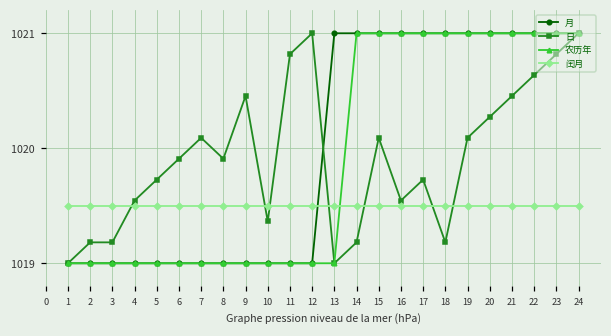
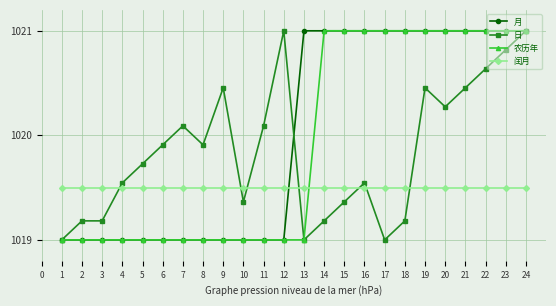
  {
    "月": {
      "13": 1021.00
    },
    "日": {
      "2": 1019.18,
      "3": 1019.18,
      "4": 1019.55,
      "5": 1019.73,
      "6": 1019.91,
      "7": 1020.09,
      "8": 1019.91,
      "9": 1020.45,
      "10": 1019.36,
-     "11": 1020.82,
+     "11": 1020.09,
      "12": 1021.00,
      "14": 1019.18,
-     "15": 1020.09,
+     "15": 1019.36,
      "16": 1019.55,
-     "17": 1019.73,
+     "17": 1019.00,
      "18": 1019.18,
-     "19": 1020.09,
+     "19": 1020.45,
      "20": 1020.27,
      "21": 1020.45,
      "22": 1020.64
    },
    "闰月": {
      "1": 1019.50,
      "2": 1019.50,
      "3": 1019.50,
      "4": 1019.50,
      "5": 1019.50,
      "6": 1019.50,
      "7": 1019.50,
      "8": 1019.50,
      "9": 1019.50,
      "10": 1019.50,
      "11": 1019.50,
      "12": 1019.50,
      "13": 1019.50,
      "14": 1019.50,
      "15": 1019.50,
      "16": 1019.50,
      "17": 1019.50,
      "18": 1019.50,
      "19": 1019.50,
      "20": 1019.50,
      "21": 1019.50,
      "22": 1019.50,
      "23": 1019.50,
      "24": 1019.50
    }
  }
